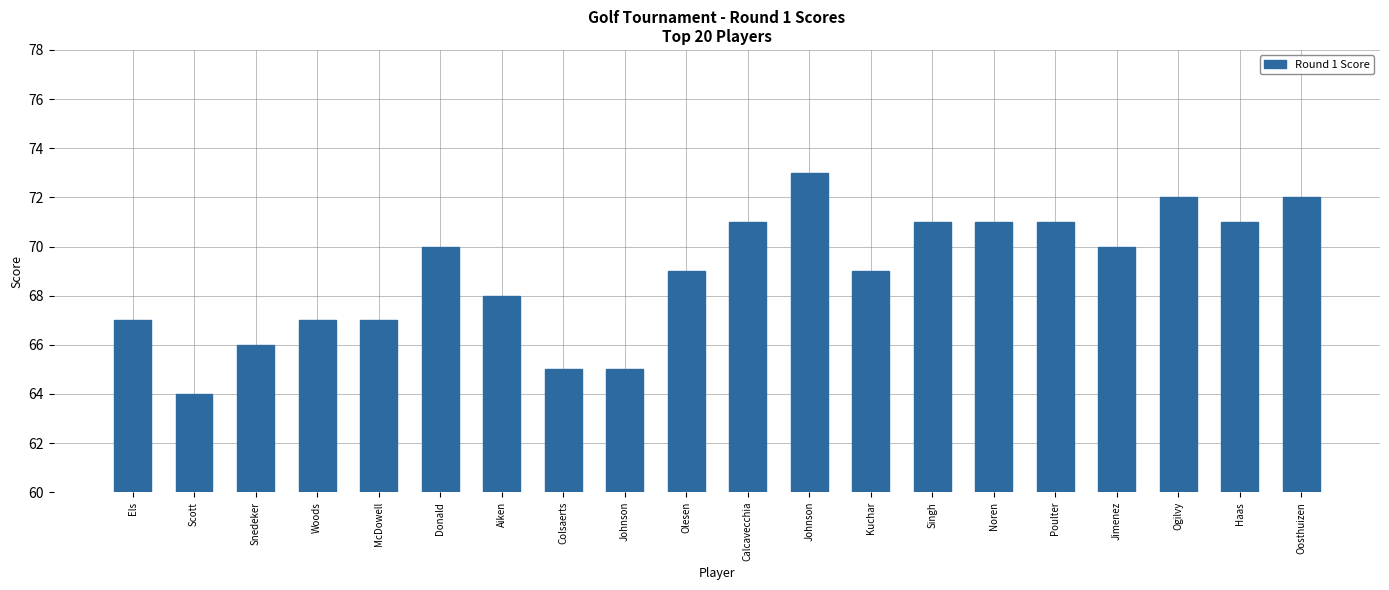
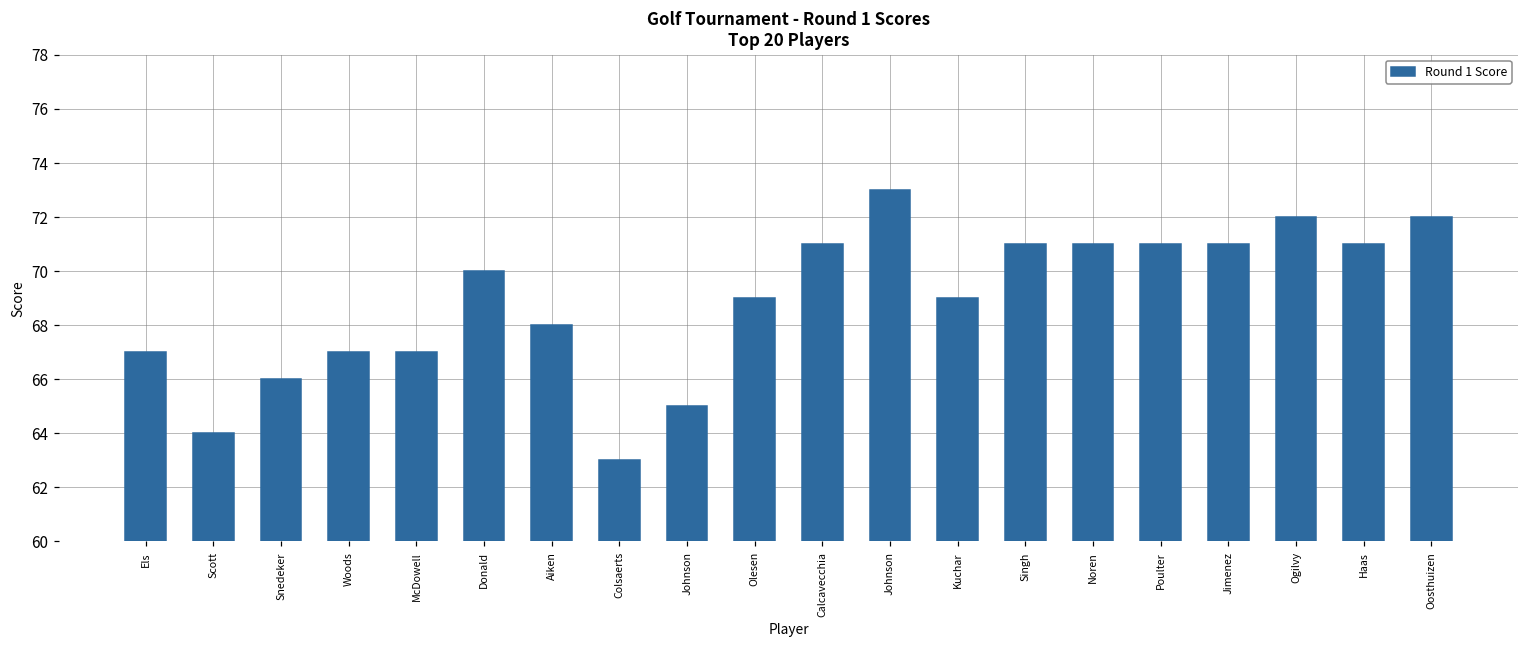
  {
    "Els": 67,
    "Scott": 64,
    "Snedeker": 66,
    "Woods": 67,
    "McDowell": 67,
    "Donald": 70,
    "Aiken": 68,
-   "Colsaerts": 65,
+   "Colsaerts": 63,
    "Olesen": 69,
    "Calcavecchia": 71,
    "Kuchar": 69,
    "Singh": 71,
    "Noren": 71,
    "Poulter": 71,
-   "Jimenez": 70,
+   "Jimenez": 71,
    "Ogilvy": 72,
    "Haas": 71,
    "Oosthuizen": 72
  }
